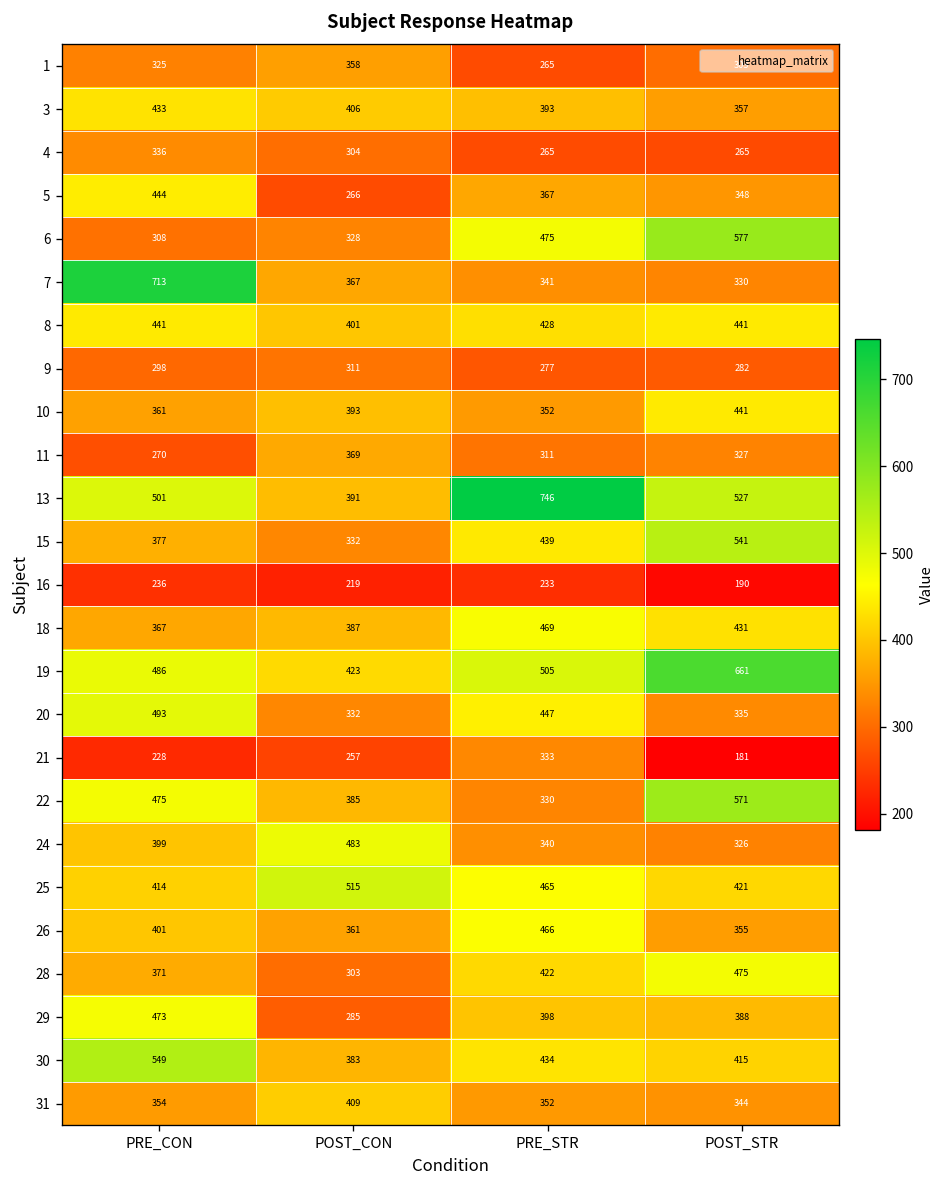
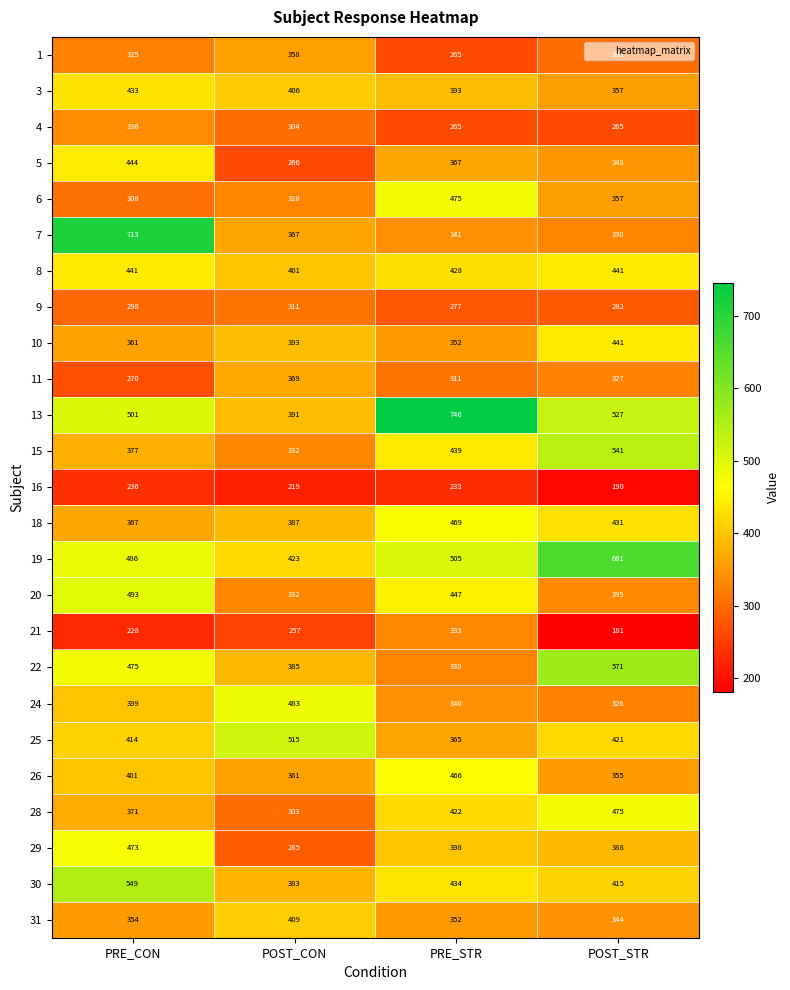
  {
    "1": {
      "PRE_CON": 325,
      "POST_CON": 358,
      "PRE_STR": 265
    },
    "3": {
      "PRE_CON": 433,
      "POST_CON": 406,
      "PRE_STR": 393,
      "POST_STR": 357
    },
    "4": {
      "PRE_CON": 336,
      "POST_CON": 304,
      "PRE_STR": 265,
      "POST_STR": 265
    },
    "5": {
      "PRE_CON": 444,
      "POST_CON": 266,
      "PRE_STR": 367,
      "POST_STR": 348
    },
    "6": {
      "PRE_CON": 308,
      "POST_CON": 328,
      "PRE_STR": 475,
-     "POST_STR": 577
+     "POST_STR": 357
    },
    "7": {
      "PRE_CON": 713,
      "POST_CON": 367,
      "PRE_STR": 341,
      "POST_STR": 330
    },
    "8": {
      "PRE_CON": 441,
      "POST_CON": 401,
      "PRE_STR": 428,
      "POST_STR": 441
    },
    "9": {
      "PRE_CON": 298,
      "POST_CON": 311,
      "PRE_STR": 277,
      "POST_STR": 282
    },
    "10": {
      "PRE_CON": 361,
      "POST_CON": 393,
      "PRE_STR": 352,
      "POST_STR": 441
    },
    "11": {
      "PRE_CON": 270,
      "POST_CON": 369,
      "PRE_STR": 311,
      "POST_STR": 327
    },
    "13": {
      "PRE_CON": 501,
      "POST_CON": 391,
      "PRE_STR": 746,
      "POST_STR": 527
    },
    "15": {
      "PRE_CON": 377,
      "POST_CON": 332,
      "PRE_STR": 439,
      "POST_STR": 541
    },
    "16": {
      "PRE_CON": 236,
      "POST_CON": 219,
      "PRE_STR": 233,
      "POST_STR": 190
    },
    "18": {
      "PRE_CON": 367,
      "POST_CON": 387,
      "PRE_STR": 469,
      "POST_STR": 431
    },
    "19": {
      "PRE_CON": 486,
      "POST_CON": 423,
      "PRE_STR": 505,
      "POST_STR": 661
    },
    "20": {
      "PRE_CON": 493,
      "POST_CON": 332,
      "PRE_STR": 447,
      "POST_STR": 335
    },
    "21": {
      "PRE_CON": 228,
      "POST_CON": 257,
      "PRE_STR": 333,
      "POST_STR": 181
    },
    "22": {
      "PRE_CON": 475,
      "POST_CON": 385,
      "PRE_STR": 330,
      "POST_STR": 571
    },
    "24": {
      "PRE_CON": 399,
      "POST_CON": 483,
      "PRE_STR": 340,
      "POST_STR": 326
    },
    "25": {
      "PRE_CON": 414,
      "POST_CON": 515,
-     "PRE_STR": 465,
+     "PRE_STR": 365,
      "POST_STR": 421
    },
    "26": {
      "PRE_CON": 401,
      "POST_CON": 361,
      "PRE_STR": 466,
      "POST_STR": 355
    },
    "28": {
      "PRE_CON": 371,
      "POST_CON": 303,
      "PRE_STR": 422,
      "POST_STR": 475
    },
    "29": {
      "PRE_CON": 473,
      "POST_CON": 285,
      "PRE_STR": 398,
      "POST_STR": 388
    },
    "30": {
      "PRE_CON": 549,
      "POST_CON": 383,
      "PRE_STR": 434,
      "POST_STR": 415
    },
    "31": {
      "PRE_CON": 354,
      "POST_CON": 409,
      "PRE_STR": 352,
      "POST_STR": 344
    }
  }
